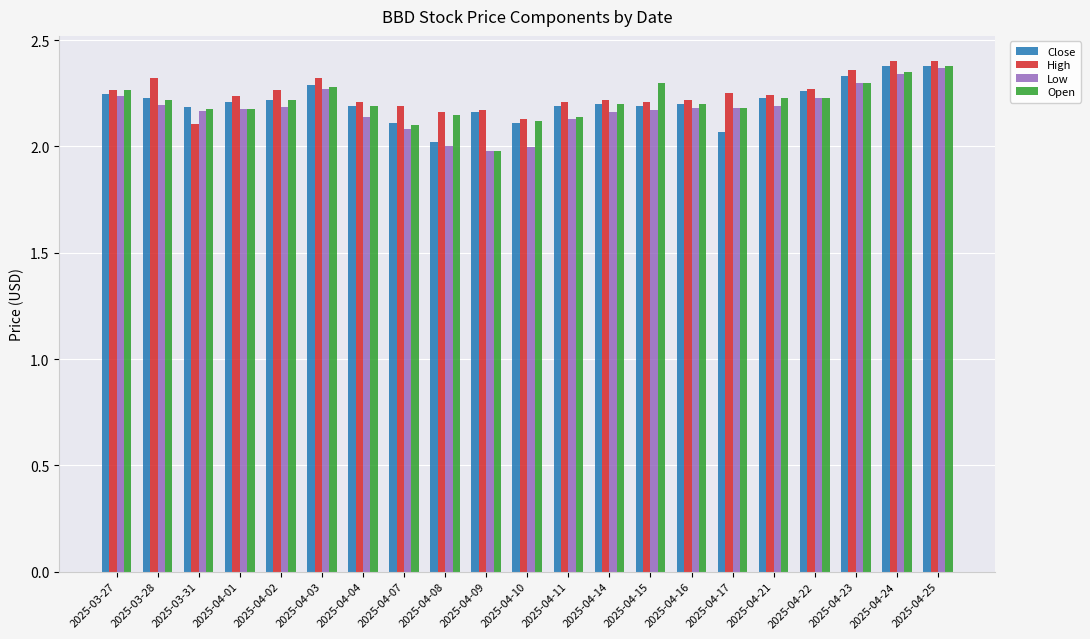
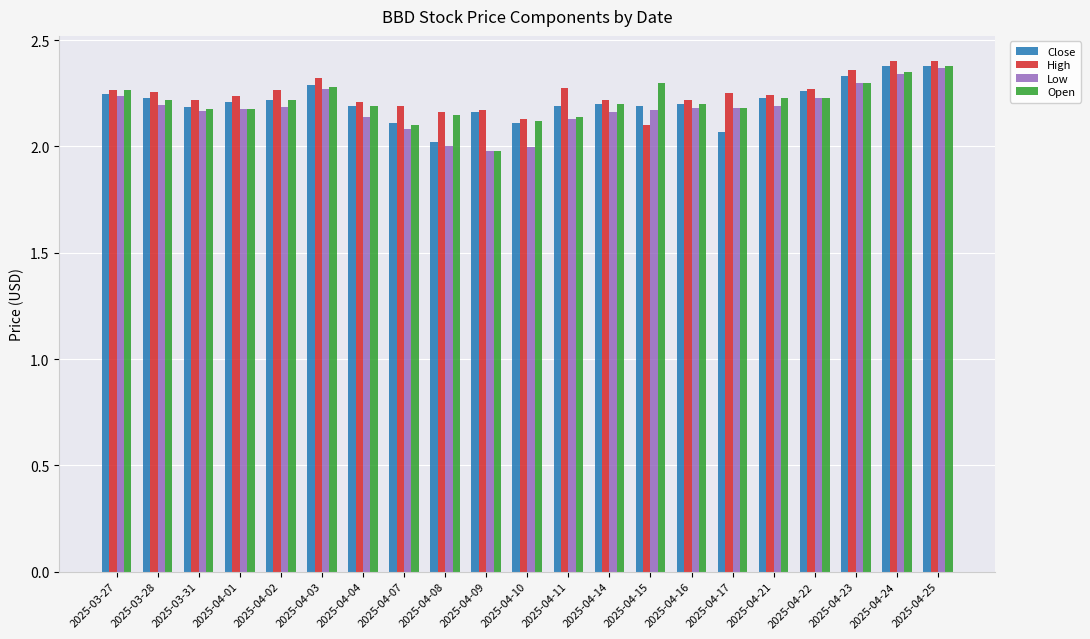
  {
    "Close": {
      "2025-03-27": 2.25,
      "2025-03-28": 2.23,
      "2025-03-31": 2.19,
      "2025-04-01": 2.21,
      "2025-04-02": 2.22,
      "2025-04-03": 2.29,
      "2025-04-04": 2.19,
      "2025-04-07": 2.11,
      "2025-04-08": 2.02,
      "2025-04-09": 2.16,
      "2025-04-10": 2.11,
      "2025-04-11": 2.19,
      "2025-04-14": 2.20,
      "2025-04-15": 2.19,
      "2025-04-16": 2.20,
      "2025-04-17": 2.07,
      "2025-04-21": 2.23,
      "2025-04-22": 2.26,
      "2025-04-23": 2.33,
      "2025-04-24": 2.38,
      "2025-04-25": 2.38
    },
    "High": {
      "2025-03-27": 2.27,
-     "2025-03-28": 2.32,
-     "2025-03-31": 2.10,
+     "2025-03-28": 2.26,
+     "2025-03-31": 2.22,
      "2025-04-01": 2.24,
      "2025-04-02": 2.27,
      "2025-04-03": 2.32,
      "2025-04-04": 2.21,
      "2025-04-07": 2.19,
      "2025-04-08": 2.16,
      "2025-04-09": 2.17,
      "2025-04-10": 2.13,
-     "2025-04-11": 2.21,
+     "2025-04-11": 2.27,
      "2025-04-14": 2.22,
-     "2025-04-15": 2.21,
+     "2025-04-15": 2.10,
      "2025-04-16": 2.22,
      "2025-04-17": 2.25,
      "2025-04-21": 2.24,
      "2025-04-22": 2.27,
      "2025-04-23": 2.36,
      "2025-04-24": 2.40,
      "2025-04-25": 2.40
    },
    "Low": {
      "2025-03-27": 2.24,
      "2025-03-28": 2.20,
      "2025-03-31": 2.17,
      "2025-04-01": 2.18,
      "2025-04-02": 2.19,
      "2025-04-03": 2.27,
      "2025-04-04": 2.14,
      "2025-04-07": 2.08,
      "2025-04-08": 2.00,
      "2025-04-09": 1.98,
      "2025-04-10": 2.00,
      "2025-04-11": 2.13,
      "2025-04-14": 2.16,
      "2025-04-15": 2.17,
      "2025-04-16": 2.18,
      "2025-04-17": 2.18,
      "2025-04-21": 2.19,
      "2025-04-22": 2.23,
      "2025-04-23": 2.30,
      "2025-04-24": 2.34,
      "2025-04-25": 2.37
    },
    "Open": {
      "2025-03-27": 2.27,
      "2025-03-28": 2.22,
      "2025-03-31": 2.18,
      "2025-04-01": 2.18,
      "2025-04-02": 2.22,
      "2025-04-03": 2.28,
      "2025-04-04": 2.19,
      "2025-04-07": 2.10,
      "2025-04-08": 2.15,
      "2025-04-09": 1.98,
      "2025-04-10": 2.12,
      "2025-04-11": 2.14,
      "2025-04-14": 2.20,
      "2025-04-15": 2.30,
      "2025-04-16": 2.20,
      "2025-04-17": 2.18,
      "2025-04-21": 2.23,
      "2025-04-22": 2.23,
      "2025-04-23": 2.30,
      "2025-04-24": 2.35,
      "2025-04-25": 2.38
    }
  }
